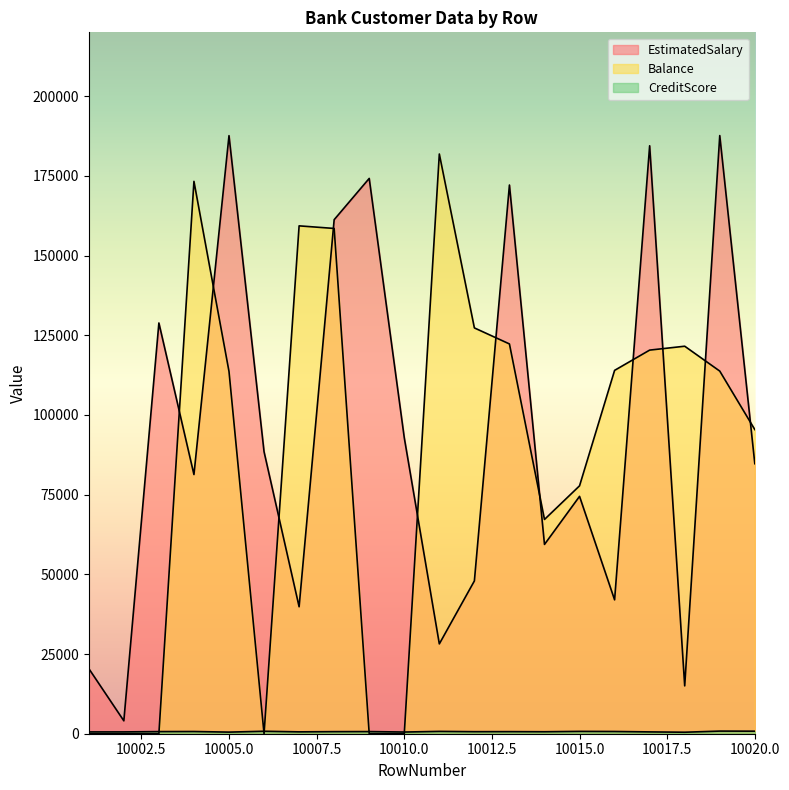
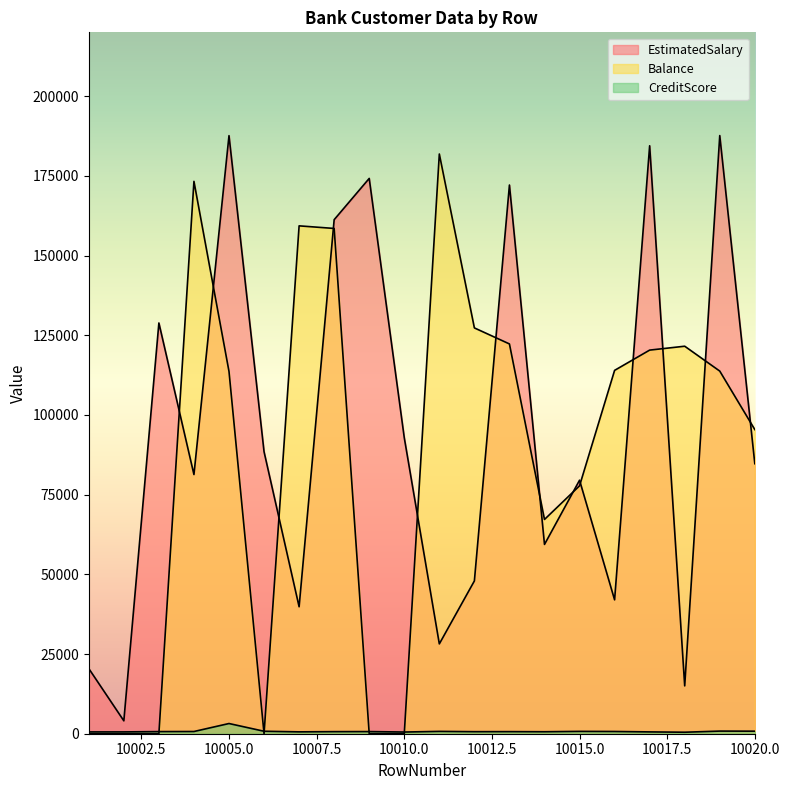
  {
    "EstimatedSalary": {
      "10005.0": 188000,
      "10010.0": 93000,
-     "10015.0": 74000,
+     "10015.0": 80000,
      "10020.0": 85000
    },
    "Balance": {
      "10005.0": 114000,
      "10015.0": 78000,
      "10020.0": 95000
    },
    "CreditScore": {
-     "10005.0": 1000,
+     "10005.0": 3000,
      "10015.0": 1000,
      "10020.0": 1000
    }
  }
